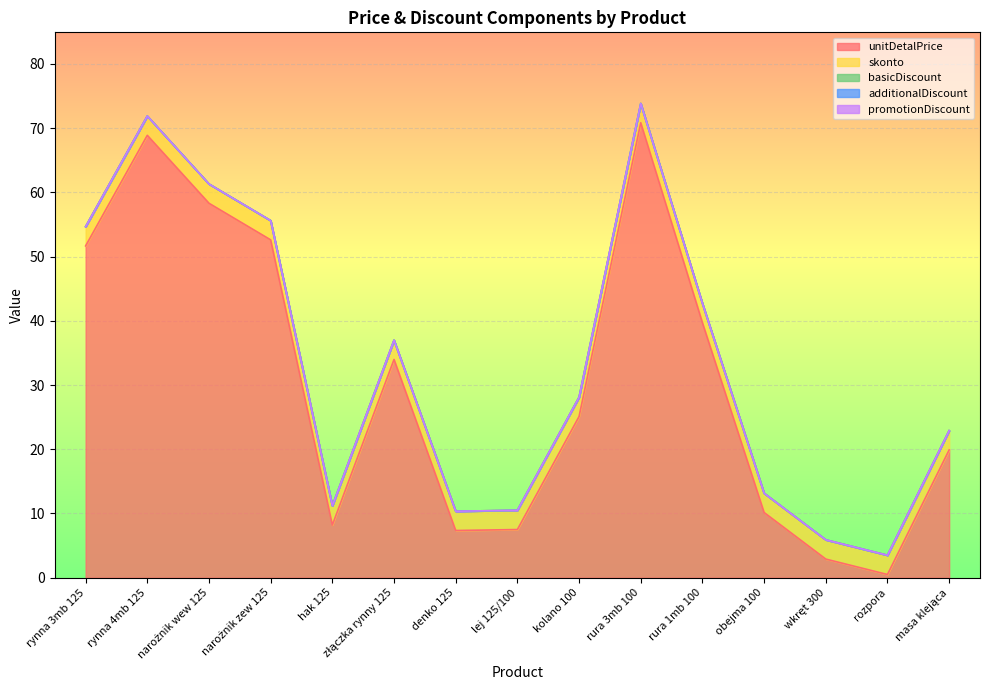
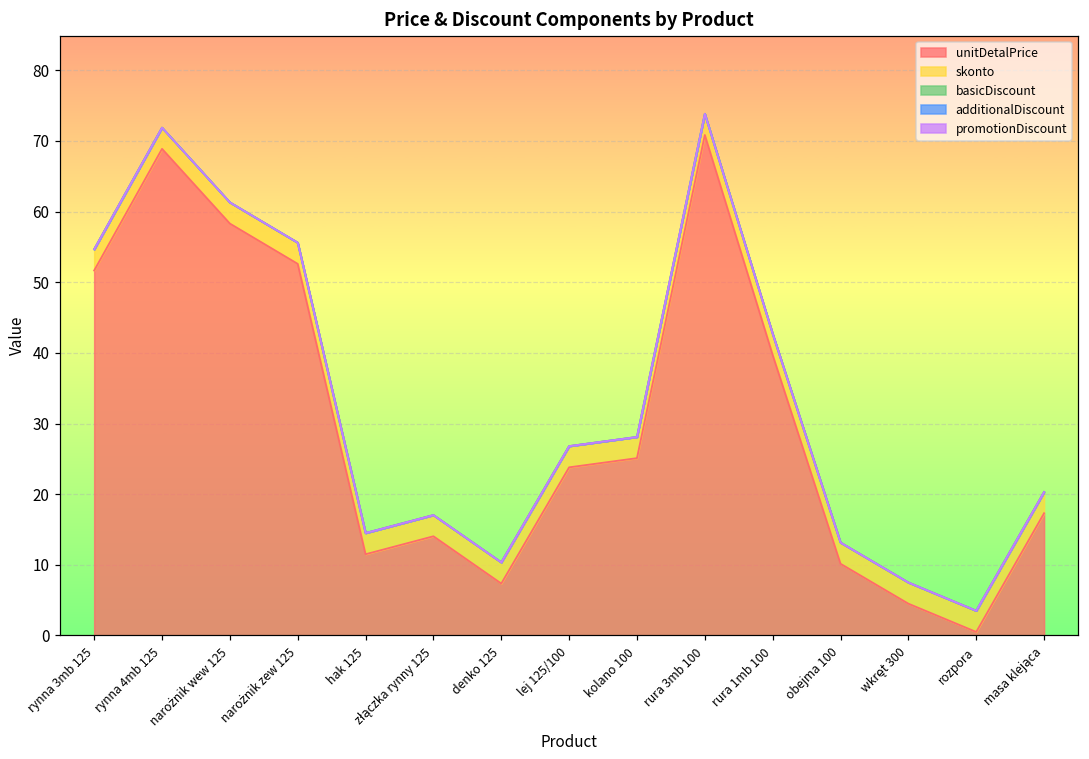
  {
    "unitDetalPrice": {
      "rynna 3mb 125": 52,
      "rynna 4mb 125": 69,
      "narożnik wew 125": 58,
      "narożnik zew 125": 53,
-     "hak 125": 8,
-     "złączka rynny 125": 34,
+     "hak 125": 12,
+     "złączka rynny 125": 14,
      "denko 125": 7,
-     "lej 125/100": 8,
+     "lej 125/100": 24,
      "kolano 100": 25,
      "rura 3mb 100": 71,
      "rura 1mb 100": 40,
      "obejma 100": 10,
-     "wkręt 300": 3,
+     "wkręt 300": 5,
      "rozpora": 1,
-     "masa klejąca": 20
+     "masa klejąca": 17
    }
  }
